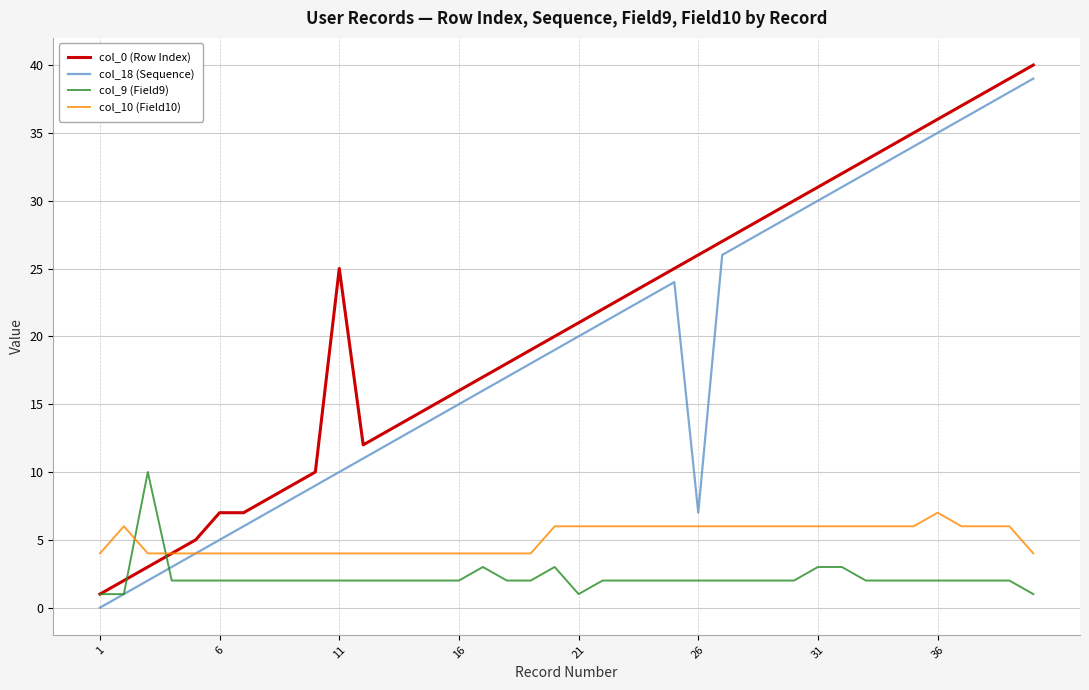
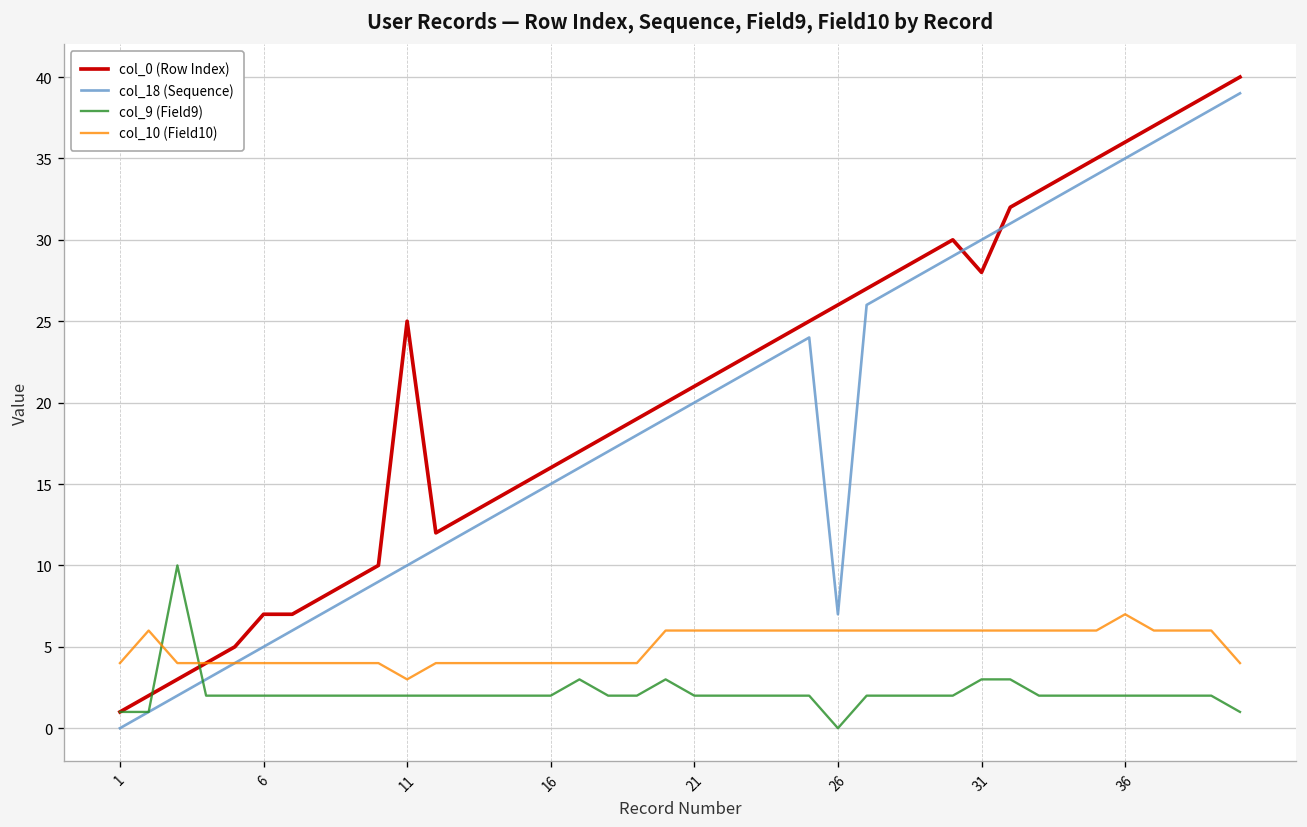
  {
    "col_0 (Row Index)": {
      "6": 7,
      "11": 25,
      "16": 16,
      "21": 21,
      "26": 26,
-     "31": 31,
+     "31": 28,
      "36": 36
    },
    "col_18 (Sequence)": {
      "1": 0,
      "6": 5,
      "11": 10,
      "16": 15,
      "21": 20,
      "26": 7,
      "31": 30,
      "36": 35
    },
    "col_9 (Field9)": {
      "6": 2,
      "11": 2,
      "16": 2,
-     "21": 1,
-     "26": 2,
+     "21": 2,
+     "26": 0,
      "31": 3,
      "36": 2
    },
    "col_10 (Field10)": {
      "1": 4,
      "6": 4,
-     "11": 4,
+     "11": 3,
      "16": 4,
      "21": 6,
      "26": 6,
      "31": 6,
      "36": 7
    }
  }
